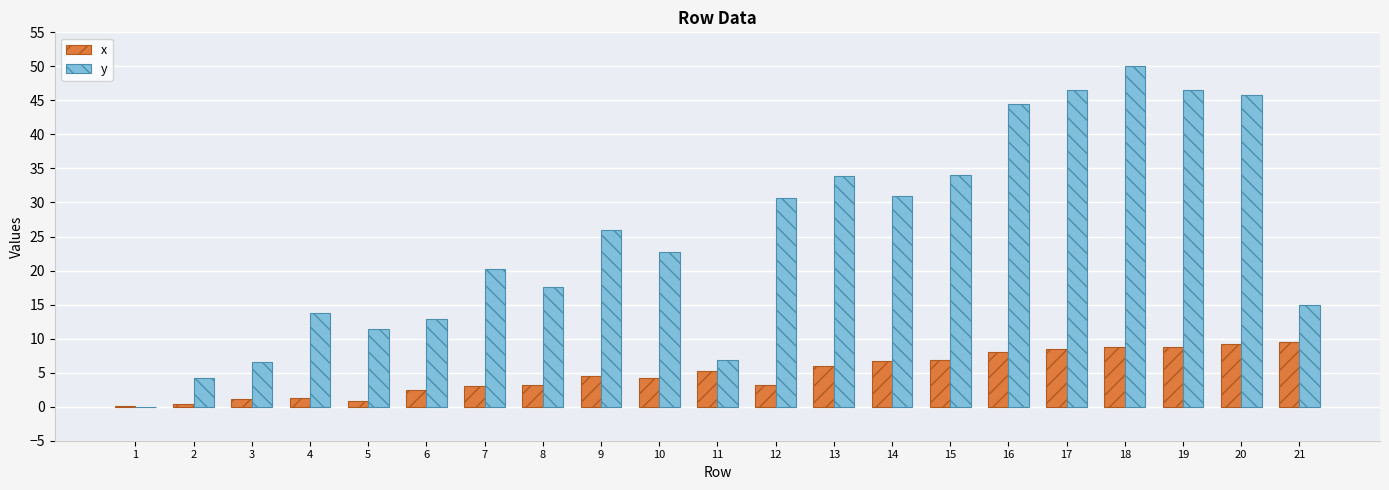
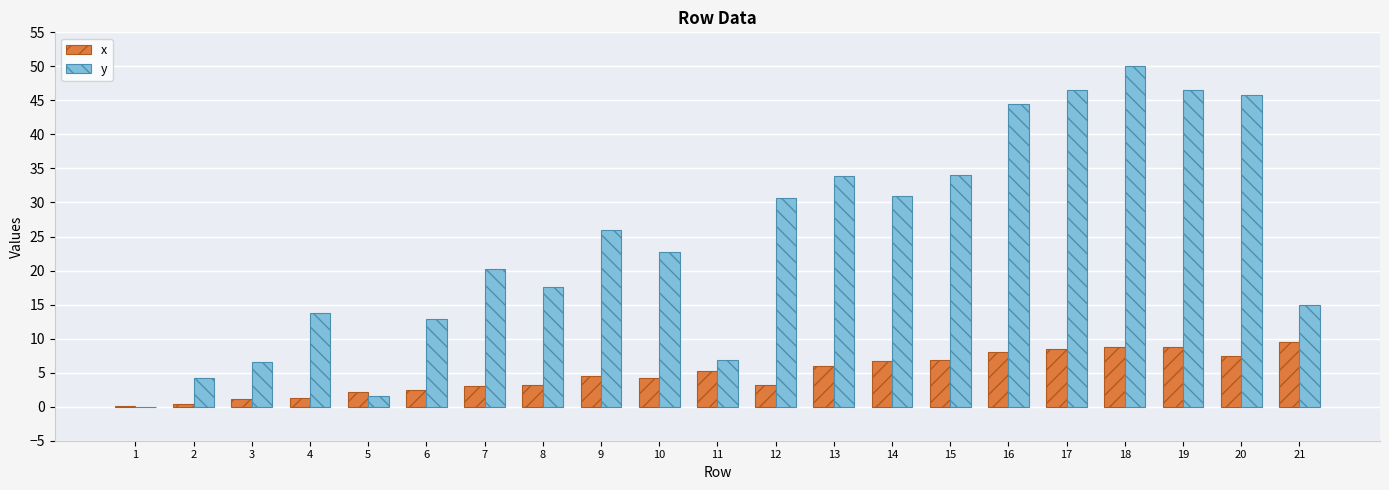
  {
    "x": {
      "2": 0,
      "3": 1,
      "4": 1,
-     "5": 1,
+     "5": 2,
      "6": 3,
      "7": 3,
      "8": 3,
      "9": 4,
      "10": 4,
      "11": 5,
      "12": 3,
      "13": 6,
      "14": 7,
      "15": 7,
      "16": 8,
      "17": 8,
      "18": 9,
      "19": 9,
-     "20": 9,
+     "20": 7,
      "21": 10
    },
    "y": {
      "2": 4,
      "3": 7,
      "4": 14,
-     "5": 11,
+     "5": 2,
      "6": 13,
      "7": 20,
      "8": 18,
      "9": 26,
      "10": 23,
      "11": 7,
      "12": 31,
      "13": 34,
      "14": 31,
      "15": 34,
      "16": 44,
      "17": 47,
      "18": 50,
      "19": 47,
      "20": 46,
      "21": 15
    }
  }
